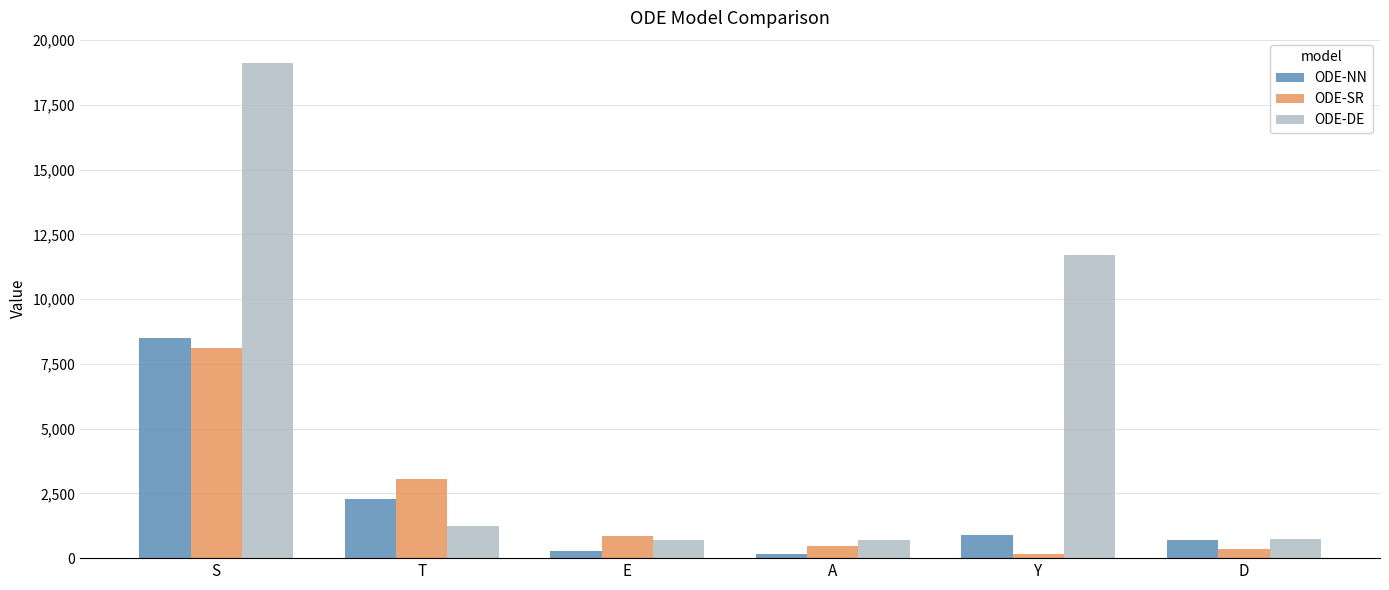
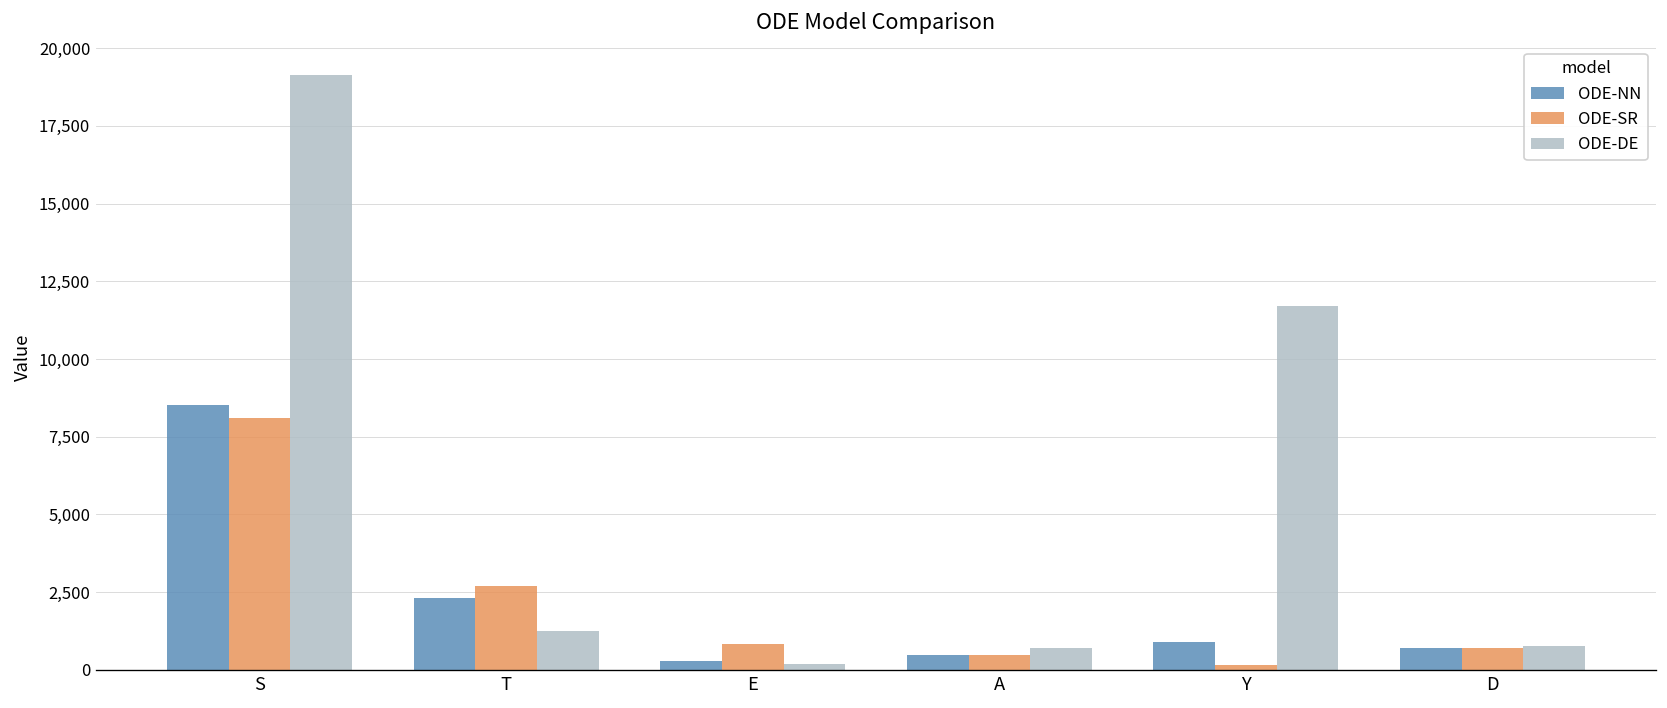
  {
    "ODE-NN": {
      "S": "8,500",
      "T": "2,300",
      "E": "300",
-     "A": "200",
+     "A": "500",
      "Y": "900",
      "D": "700"
    },
    "ODE-SR": {
      "S": "8,100",
-     "T": "3,000",
+     "T": "2,700",
      "E": "800",
      "A": "500",
      "Y": "200",
-     "D": "400"
+     "D": "700"
    },
    "ODE-DE": {
      "S": "19,100",
      "T": "1,300",
-     "E": "700",
+     "E": "200",
      "A": "700",
      "Y": "11,700",
      "D": "700"
    }
  }
